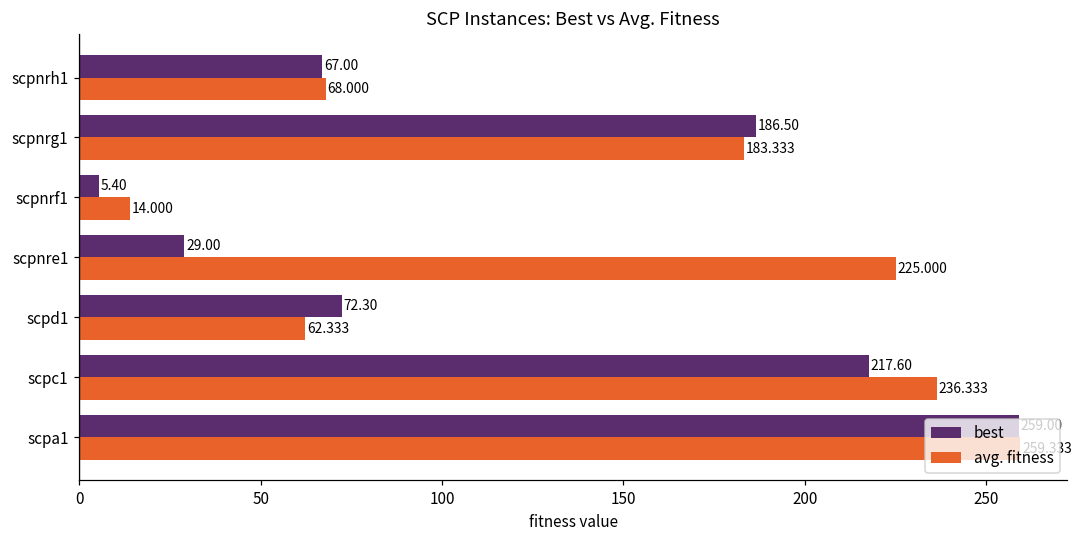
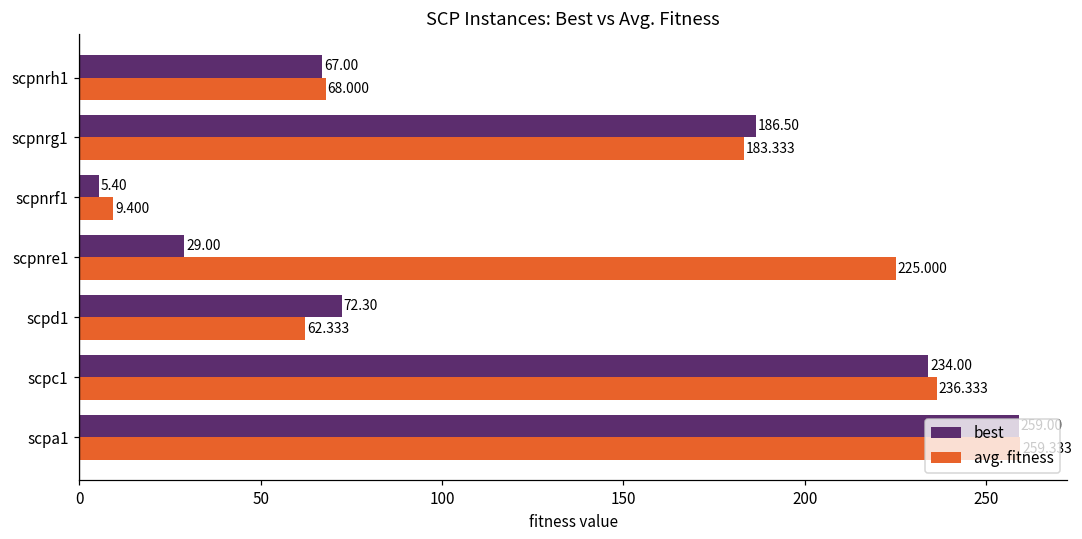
  {
    "best": {
      "scpnrh1": 67.00,
      "scpnrg1": 186.50,
      "scpnrf1": 5.40,
      "scpnre1": 29.00,
      "scpd1": 72.30,
-     "scpc1": 217.60
+     "scpc1": 234.00
    },
    "avg. fitness": {
      "scpnrh1": 68.000,
      "scpnrg1": 183.333,
-     "scpnrf1": 14.000,
+     "scpnrf1": 9.400,
      "scpnre1": 225.000,
      "scpd1": 62.333,
      "scpc1": 236.333
    }
  }
